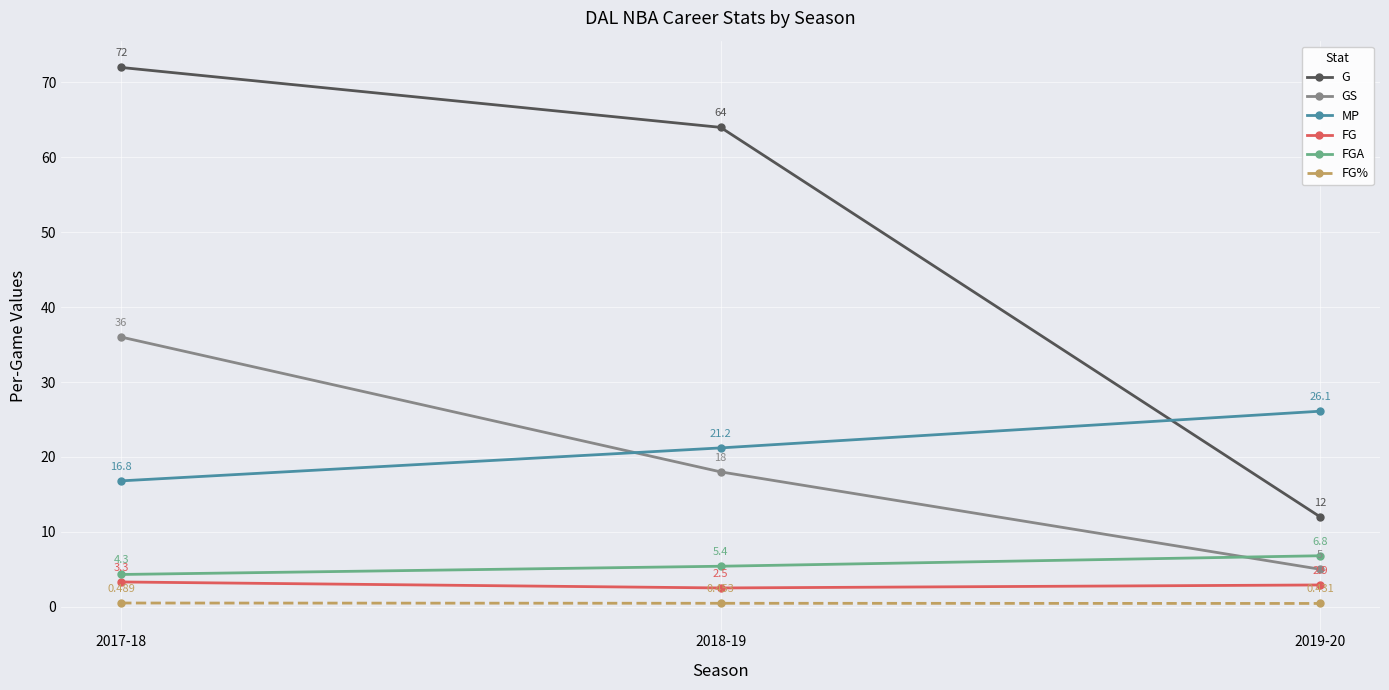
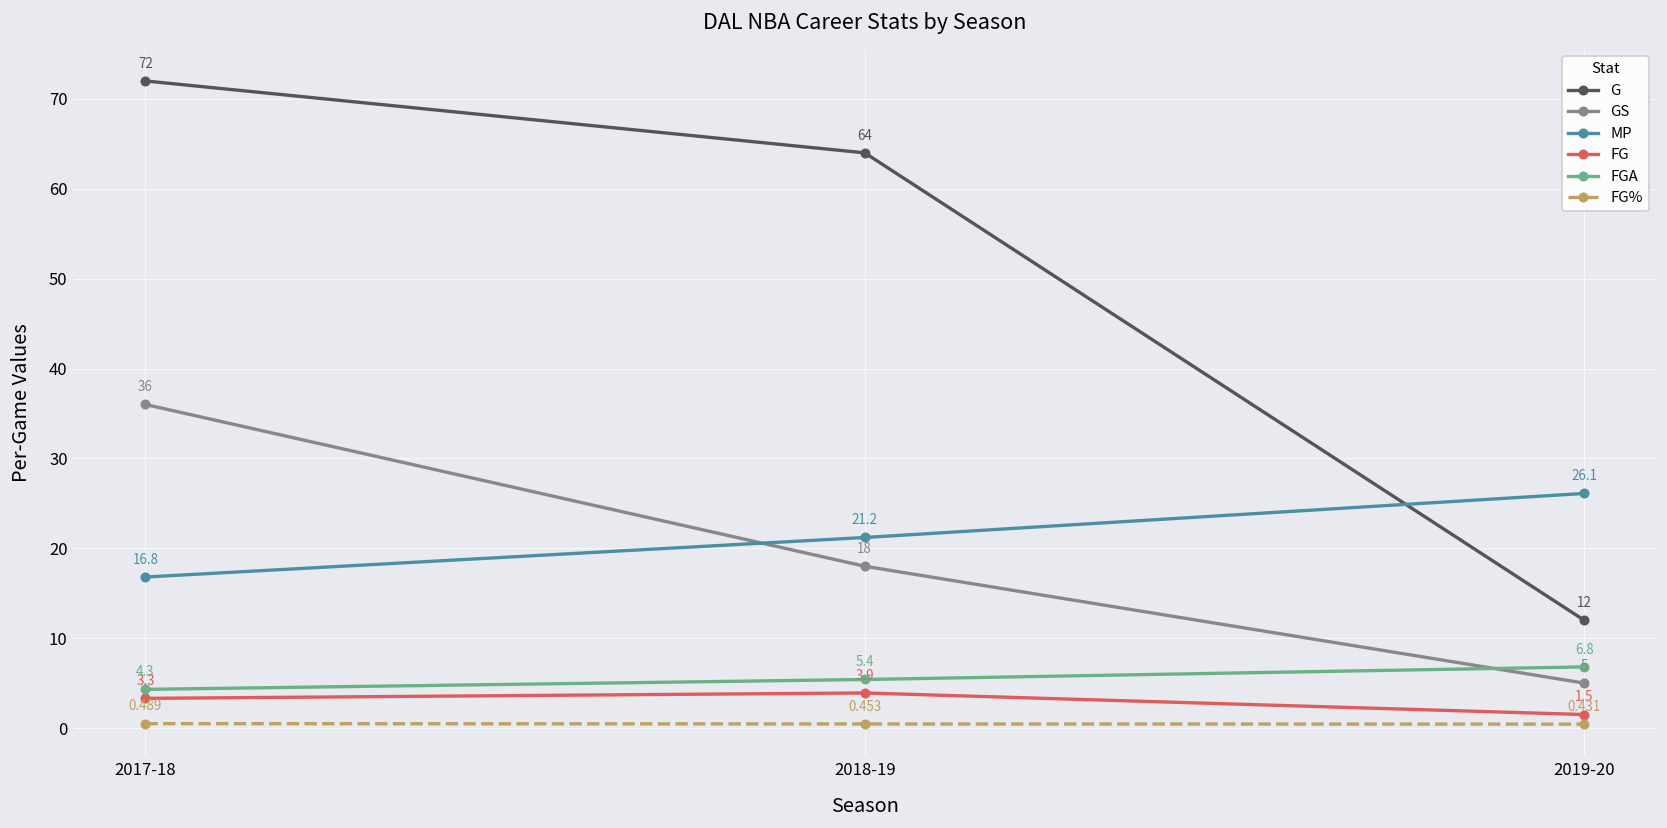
  {
    "G": {
      "2017-18": 72,
      "2018-19": 64,
      "2019-20": 12
    },
    "FG": {
-     "2018-19": 2.5,
-     "2019-20": 2.9
+     "2018-19": 3.9,
+     "2019-20": 1.5
    }
  }
